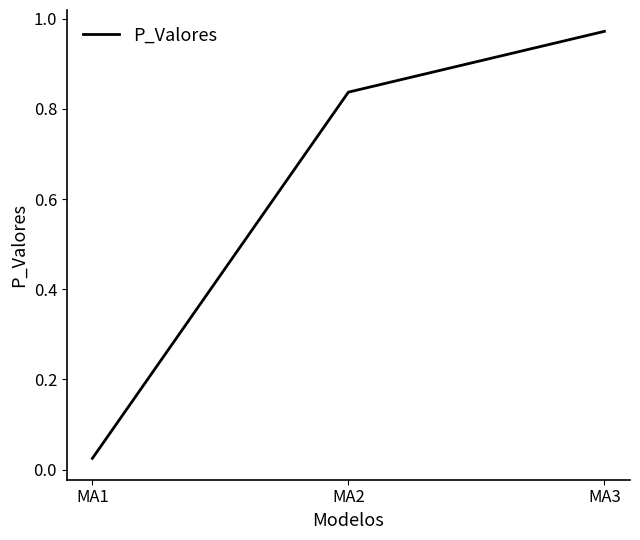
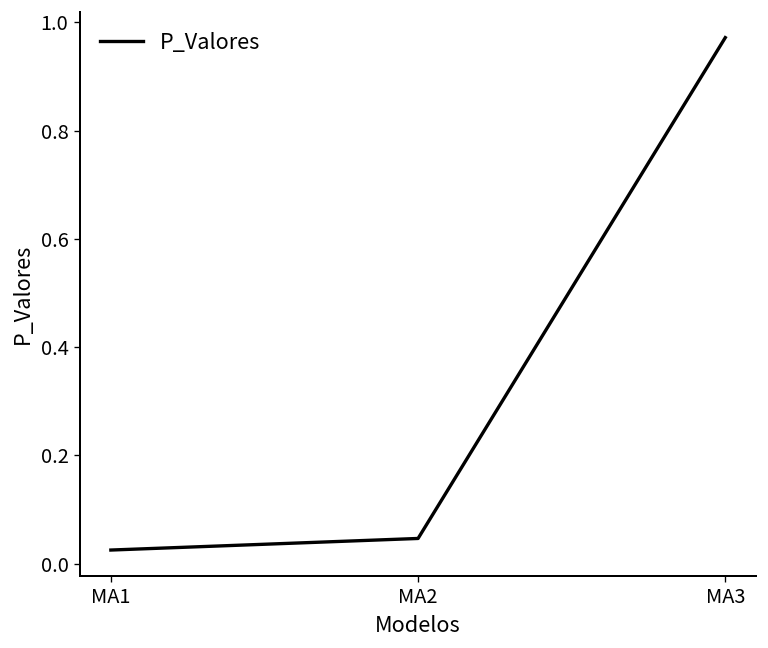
  {
    "MA1": 0.03,
-   "MA2": 0.84,
+   "MA2": 0.05,
    "MA3": 0.97
  }
